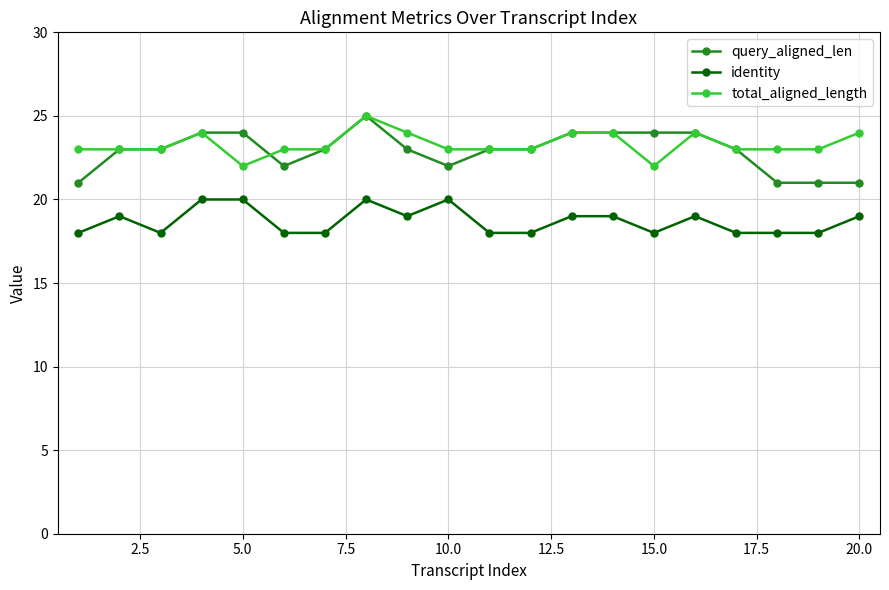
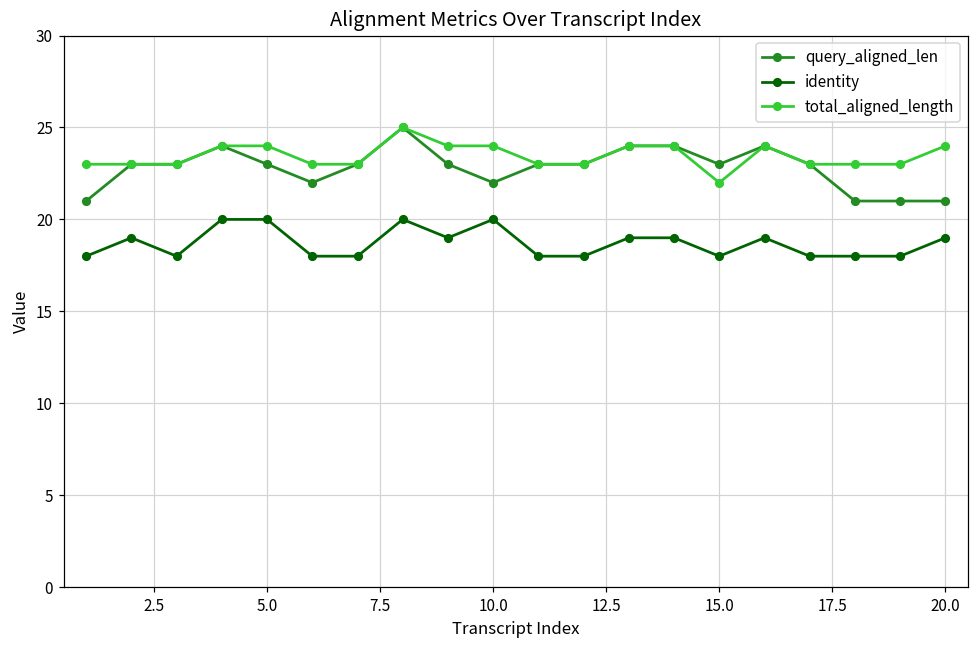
  {
    "query_aligned_len": {
-     "5.0": 24,
+     "5.0": 23,
      "10.0": 22,
-     "15.0": 24,
+     "15.0": 23,
      "20.0": 21
    },
    "identity": {
      "5.0": 20,
      "10.0": 20,
      "15.0": 18,
      "20.0": 19
    },
    "total_aligned_length": {
-     "5.0": 22,
-     "10.0": 23,
+     "5.0": 24,
+     "10.0": 24,
      "15.0": 22,
      "20.0": 24
    }
  }
